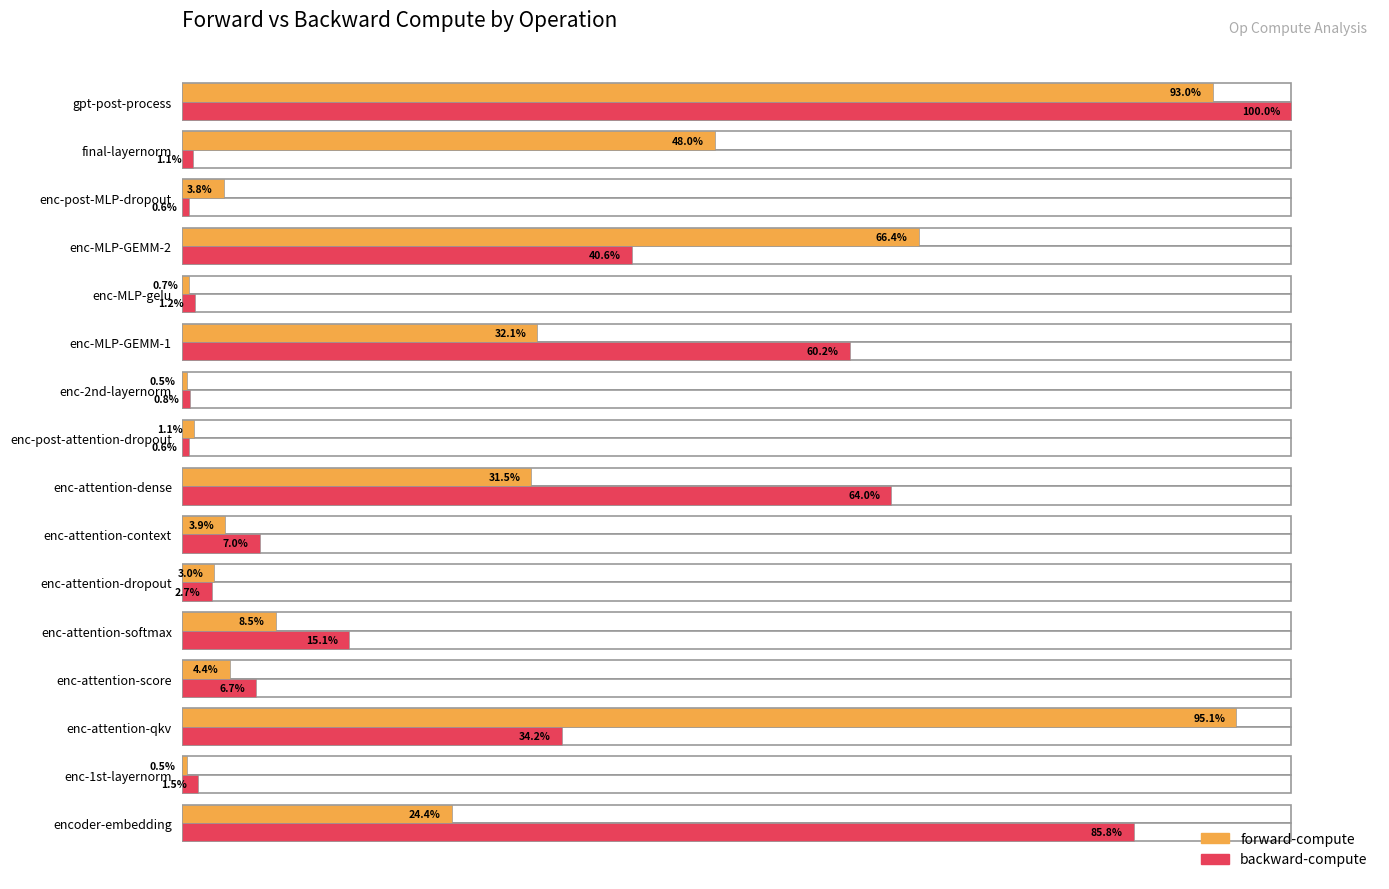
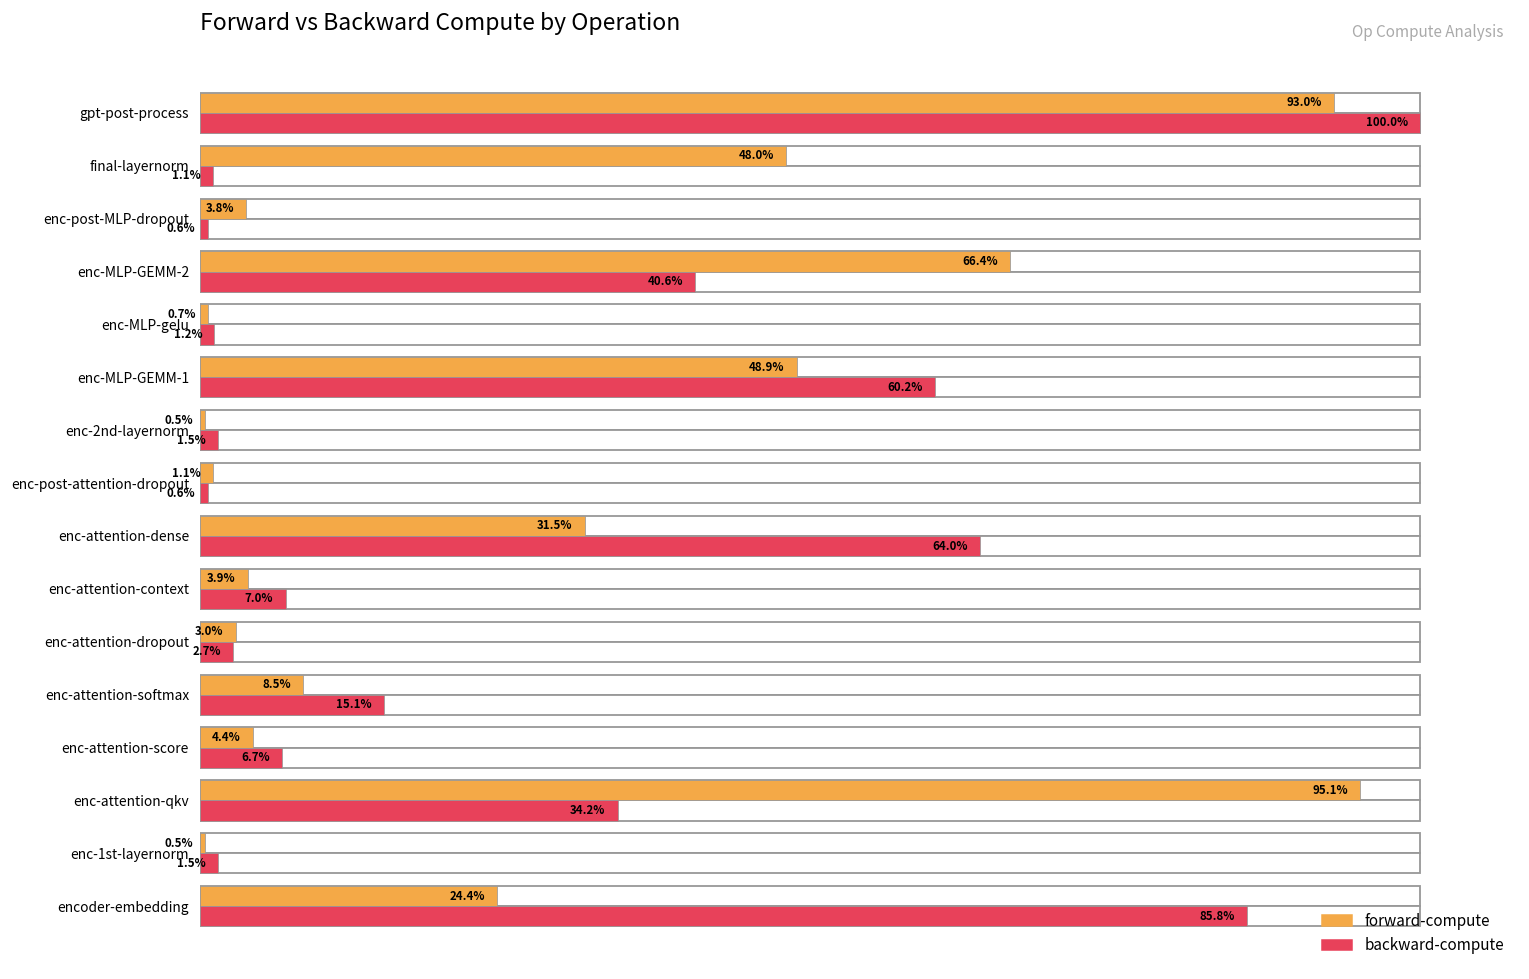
  {
    "forward-compute": {
-     "enc-MLP-GEMM-1": "32.1%"
+     "enc-MLP-GEMM-1": "48.9%"
    },
    "backward-compute": {
      "gpt-post-process": "100.0%",
-     "enc-2nd-layernorm": "0.8%"
+     "enc-2nd-layernorm": "1.5%"
    }
  }
